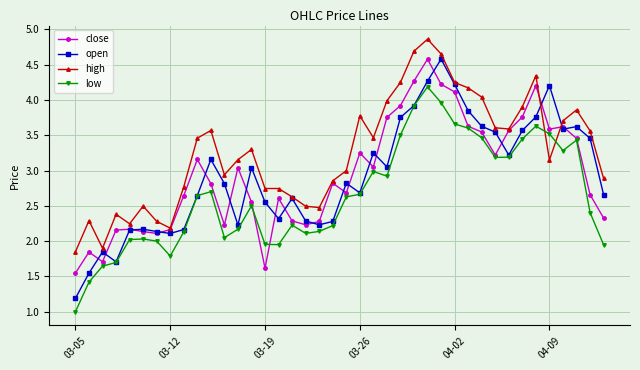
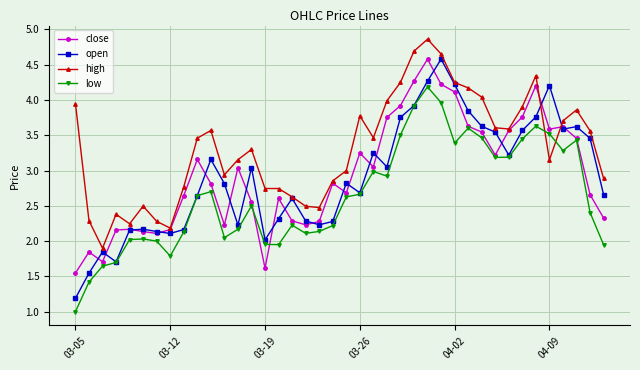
  {
    "close": {
      "03-05": 1.5,
      "03-19": 1.6,
      "03-26": 3.2,
      "04-02": 4.1,
      "04-09": 3.6
    },
    "open": {
      "03-05": 1.2,
      "03-12": 2.1,
-     "03-19": 2.6,
+     "03-19": 2.0,
      "04-09": 4.2
    },
    "high": {
-     "03-05": 1.8,
+     "03-05": 3.9,
      "03-19": 2.7,
      "03-26": 3.8,
      "04-09": 3.1
    },
    "low": {
      "03-05": 1.0,
      "03-12": 1.8,
      "03-19": 2.0,
-     "04-02": 3.7,
+     "04-02": 3.4,
      "04-09": 3.5
    }
  }
